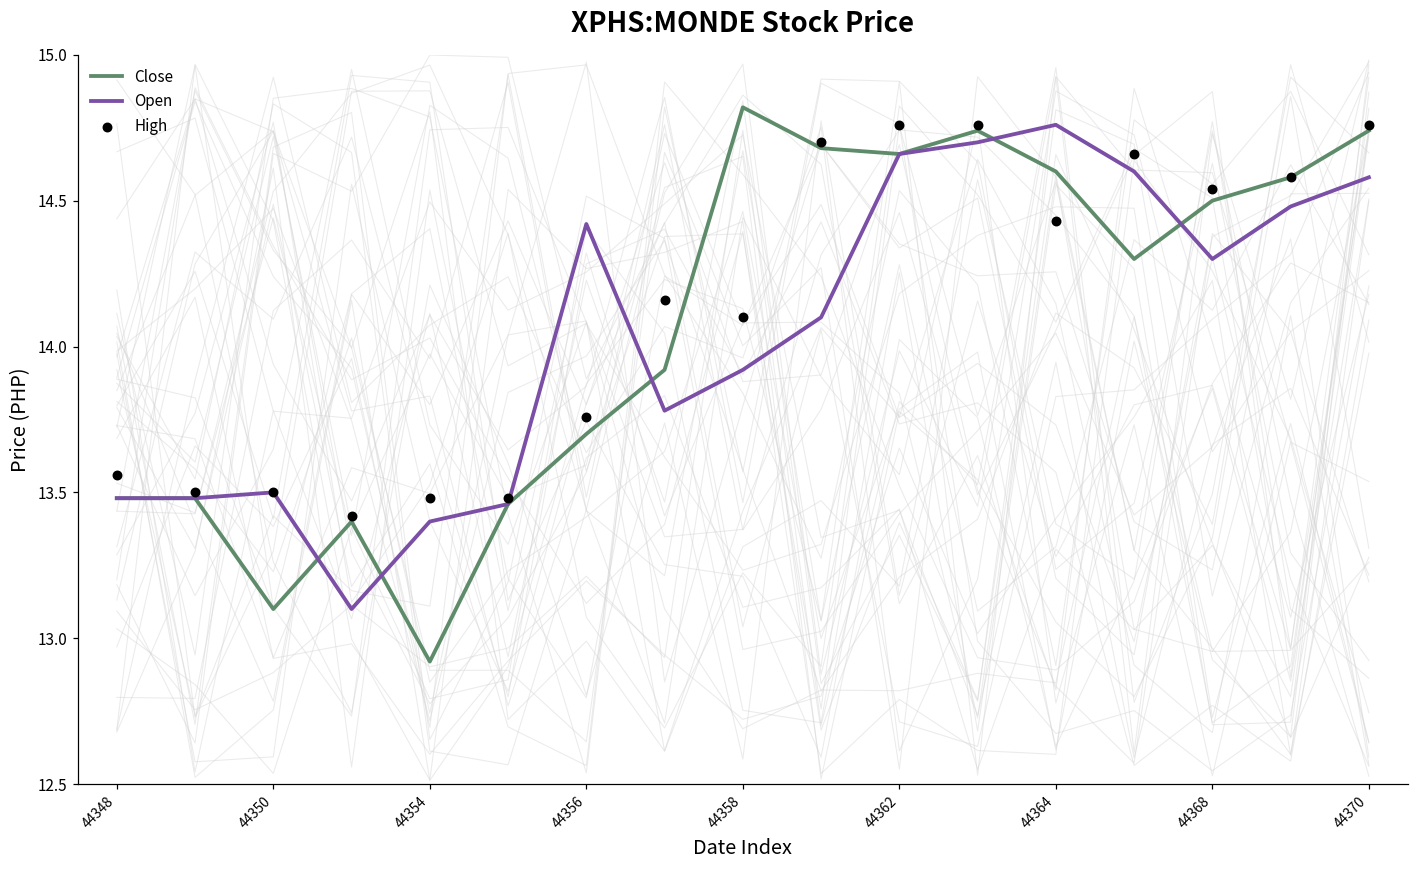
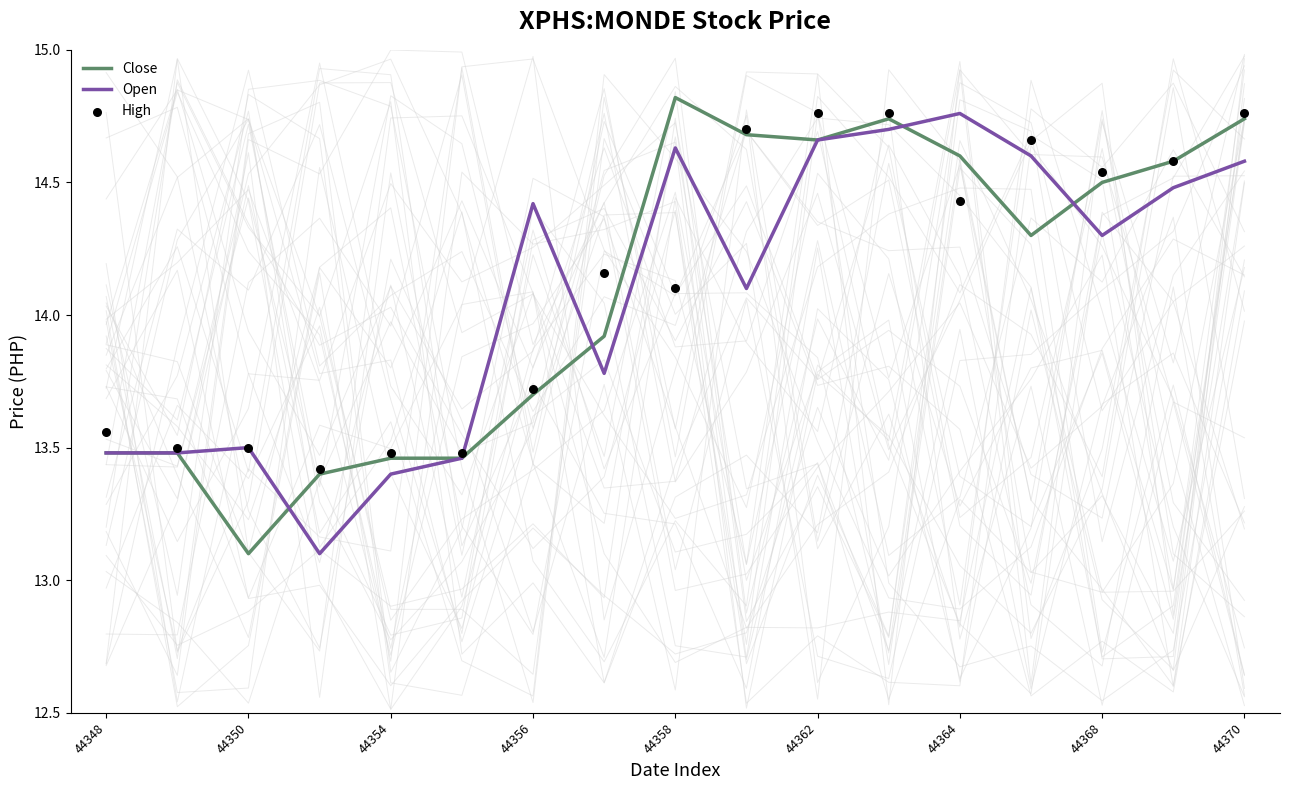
  {
    "High": {
-     "44356": 13.76
+     "44356": 13.72
    },
    "Close": {
-     "44354": 12.92,
+     "44354": 13.46,
      "44356": 13.70,
      "44358": 14.82,
      "44364": 14.60
    },
    "Open": {
      "44356": 14.42,
-     "44358": 13.92,
+     "44358": 14.63,
      "44364": 14.76,
      "44370": 14.58
    }
  }
